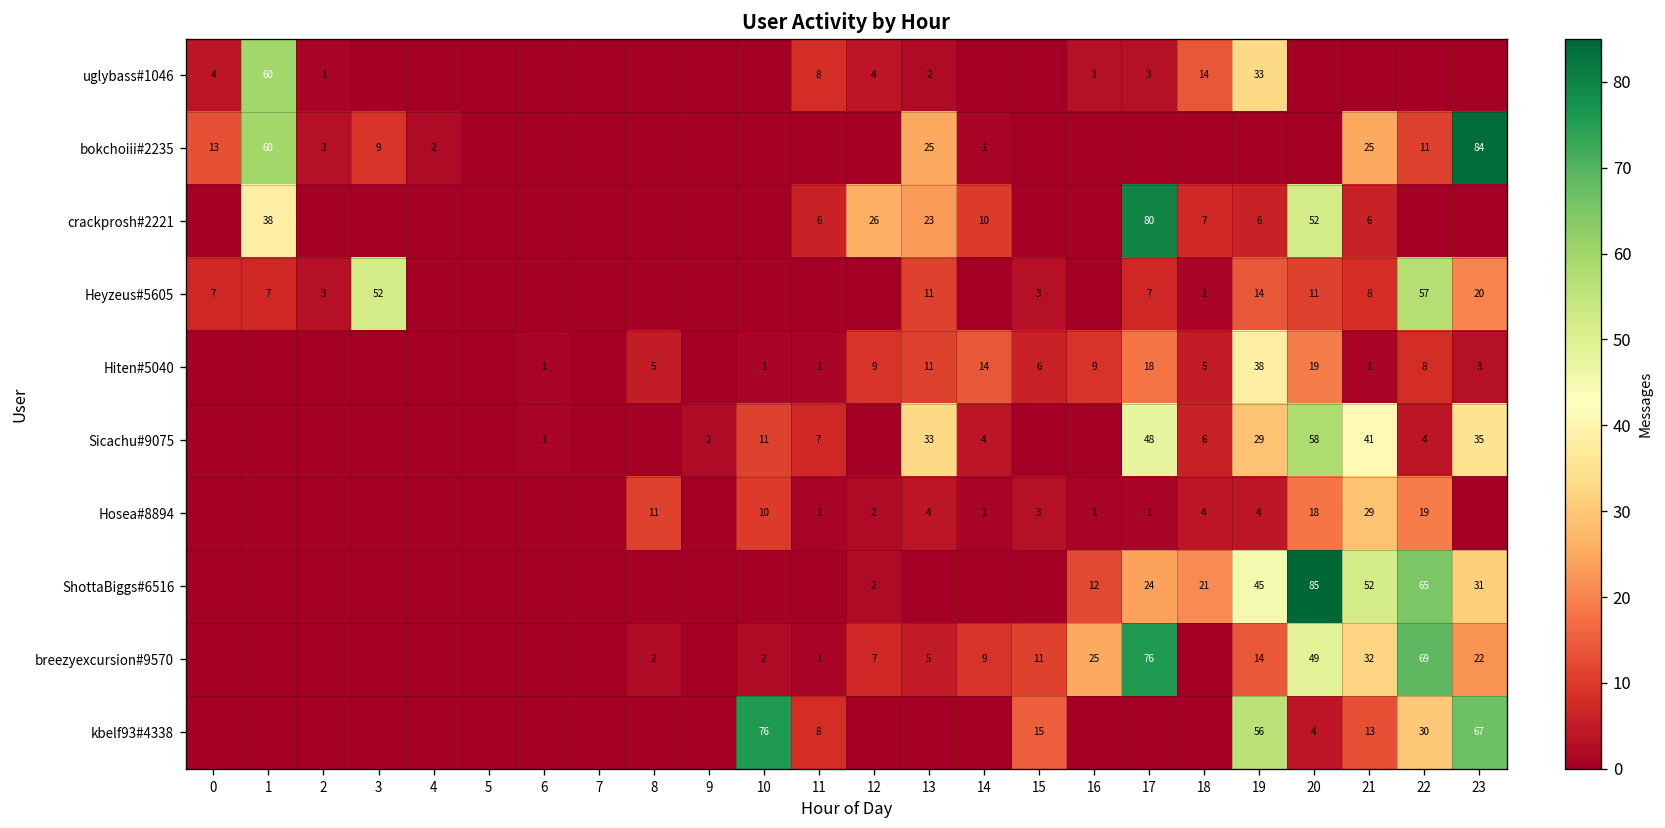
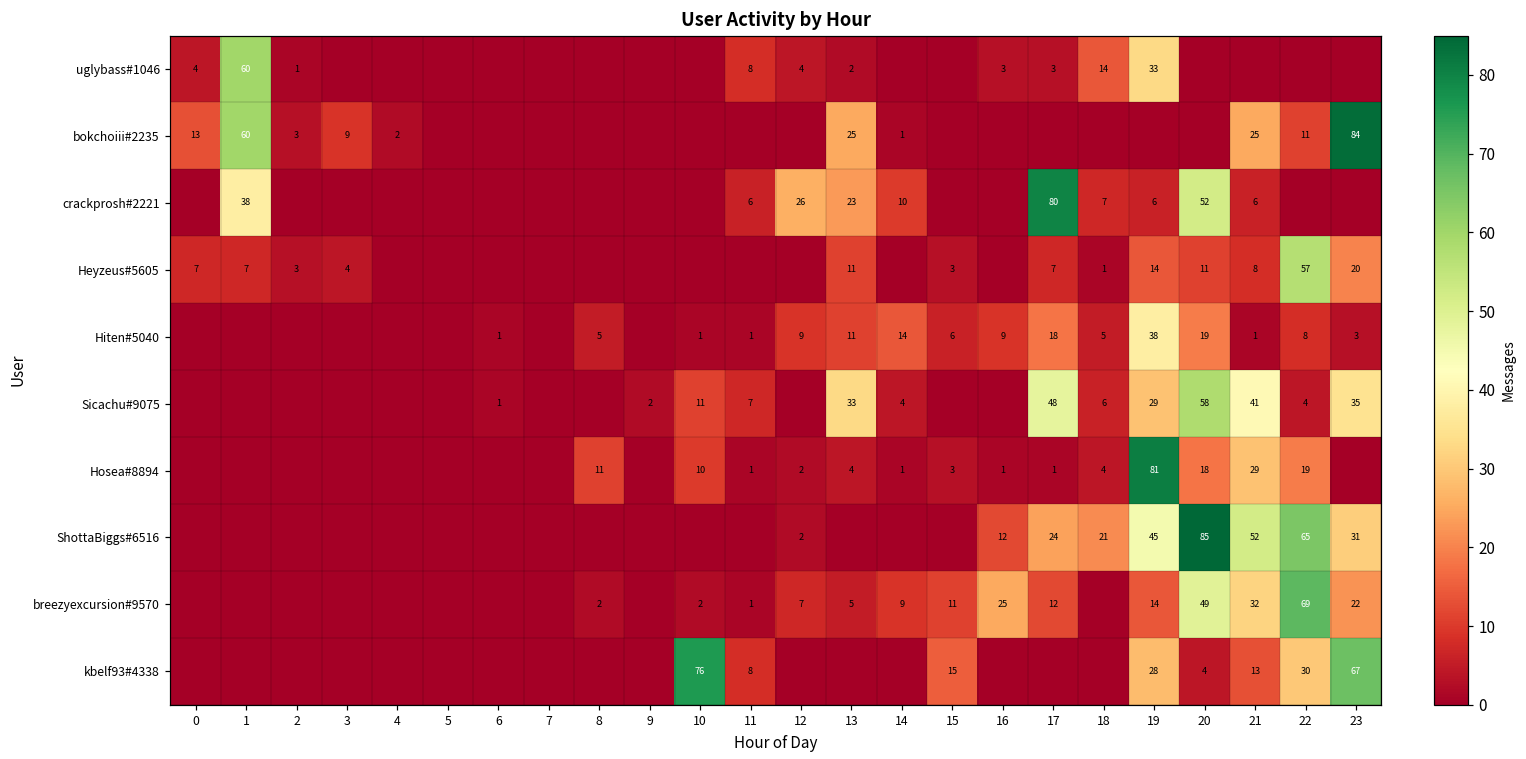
  {
    "uglybass#1046": {
      "0": 4,
      "1": 60,
      "2": 1,
      "11": 8,
      "12": 4,
      "13": 2,
      "16": 3,
      "17": 3,
      "18": 14,
      "19": 33
    },
    "bokchoiii#2235": {
      "0": 13,
      "1": 60,
      "2": 3,
      "3": 9,
      "4": 2,
      "13": 25,
      "14": 1,
      "21": 25,
      "22": 11,
      "23": 84
    },
    "crackprosh#2221": {
      "1": 38,
      "11": 6,
      "12": 26,
      "13": 23,
      "14": 10,
      "17": 80,
      "18": 7,
      "19": 6,
      "20": 52,
      "21": 6
    },
    "Heyzeus#5605": {
      "0": 7,
      "1": 7,
      "2": 3,
-     "3": 52,
+     "3": 4,
      "13": 11,
      "15": 3,
      "17": 7,
      "18": 1,
      "19": 14,
      "20": 11,
      "21": 8,
      "22": 57,
      "23": 20
    },
    "Hiten#5040": {
      "6": 1,
      "8": 5,
      "10": 1,
      "11": 1,
      "12": 9,
      "13": 11,
      "14": 14,
      "15": 6,
      "16": 9,
      "17": 18,
      "18": 5,
      "19": 38,
      "20": 19,
      "21": 1,
      "22": 8,
      "23": 3
    },
    "Sicachu#9075": {
      "6": 1,
      "9": 2,
      "10": 11,
      "11": 7,
      "13": 33,
      "14": 4,
      "17": 48,
      "18": 6,
      "19": 29,
      "20": 58,
      "21": 41,
      "22": 4,
      "23": 35
    },
    "Hosea#8894": {
      "8": 11,
      "10": 10,
      "11": 1,
      "12": 2,
      "13": 4,
      "14": 1,
      "15": 3,
      "16": 1,
      "17": 1,
      "18": 4,
-     "19": 4,
+     "19": 81,
      "20": 18,
      "21": 29,
      "22": 19
    },
    "ShottaBiggs#6516": {
      "12": 2,
      "16": 12,
      "17": 24,
      "18": 21,
      "19": 45,
      "20": 85,
      "21": 52,
      "22": 65,
      "23": 31
    },
    "breezyexcursion#9570": {
      "8": 2,
      "10": 2,
      "11": 1,
      "12": 7,
      "13": 5,
      "14": 9,
      "15": 11,
      "16": 25,
-     "17": 76,
+     "17": 12,
      "19": 14,
      "20": 49,
      "21": 32,
      "22": 69,
      "23": 22
    },
    "kbelf93#4338": {
      "10": 76,
      "11": 8,
      "15": 15,
-     "19": 56,
+     "19": 28,
      "20": 4,
      "21": 13,
      "22": 30,
      "23": 67
    }
  }
